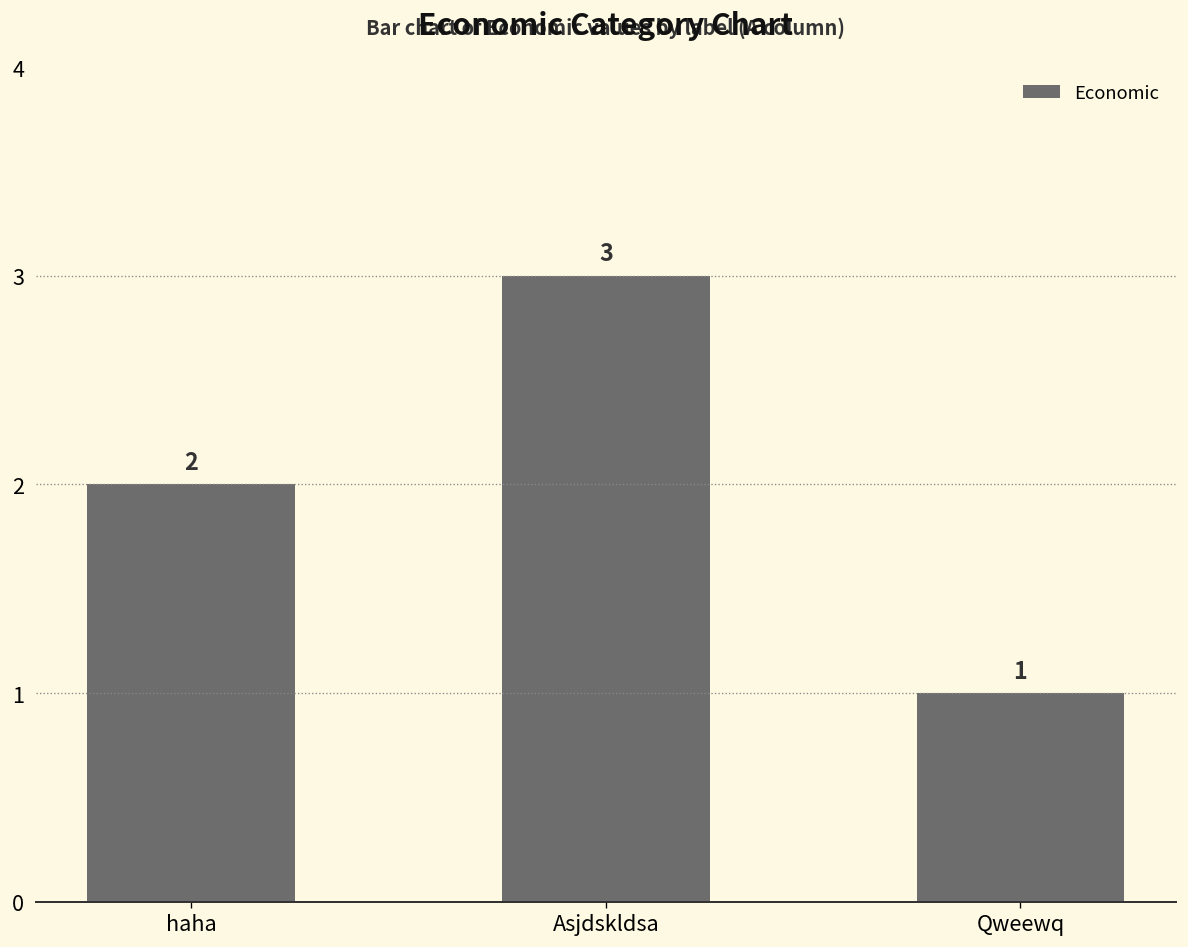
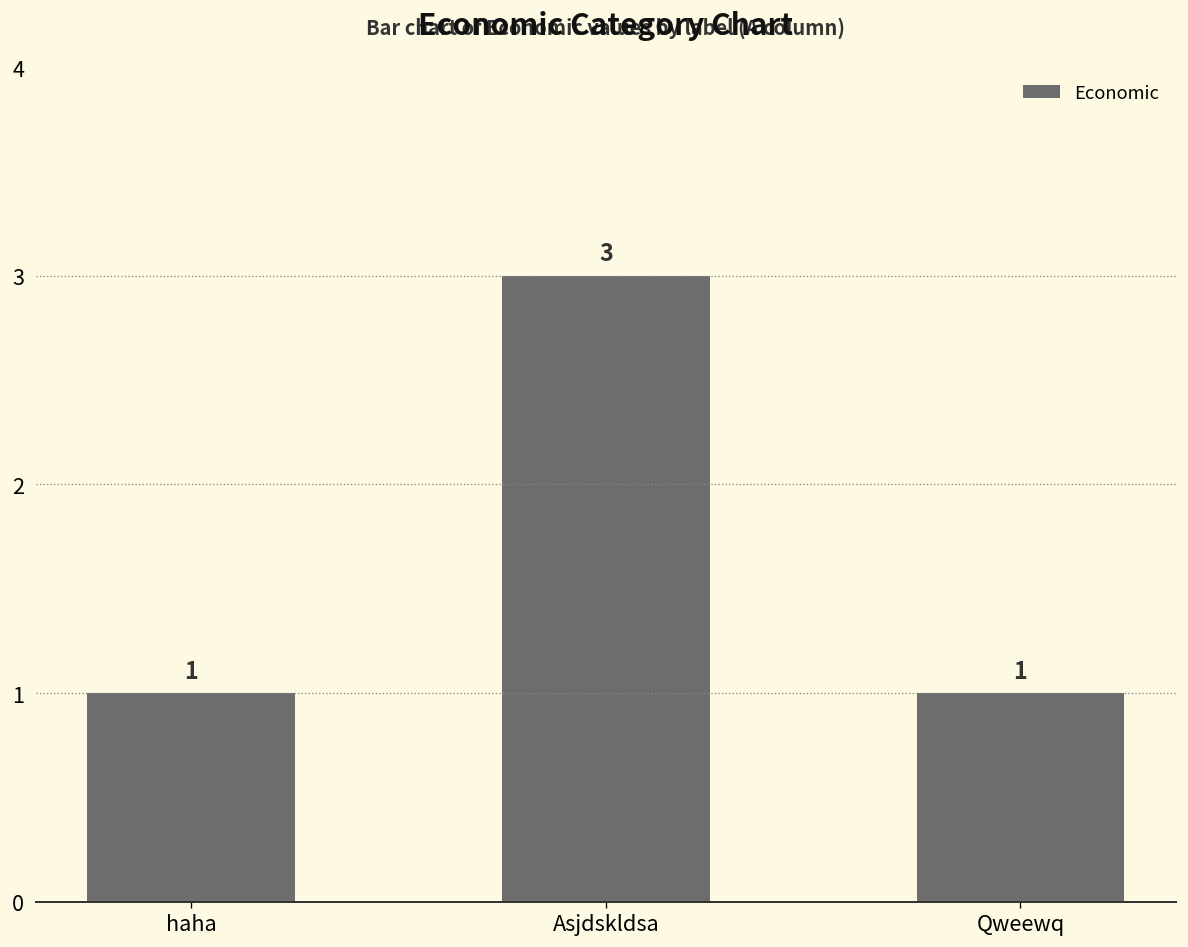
  {
-   "haha": 2,
+   "haha": 1,
    "Asjdskldsa": 3,
    "Qweewq": 1
  }
